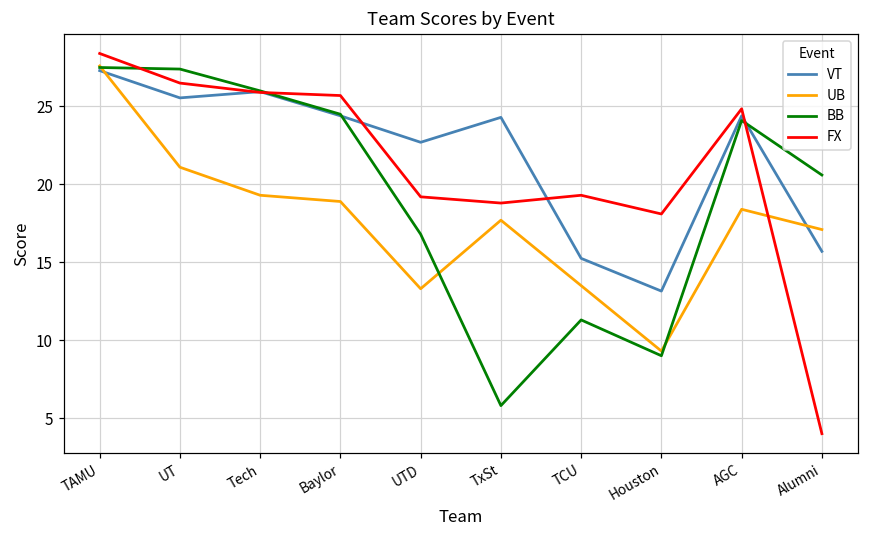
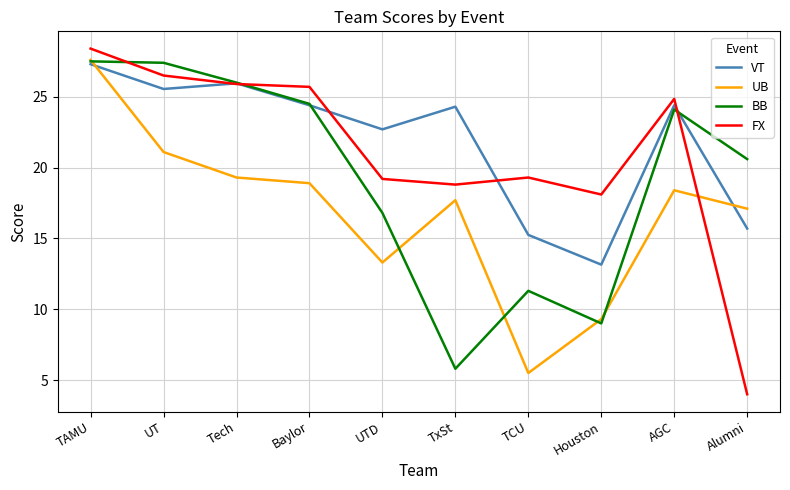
  {
    "VT": {
      "TAMU": 27.3,
      "UT": 25.6,
      "UTD": 22.7,
      "TxSt": 24.3,
      "TCU": 15.3,
      "Houston": 13.2,
      "AGC": 24.4,
      "Alumni": 15.7
    },
    "UB": {
      "UT": 21.1,
      "Tech": 19.3,
      "Baylor": 18.9,
      "UTD": 13.3,
      "TxSt": 17.7,
-     "TCU": 13.5,
+     "TCU": 5.5,
      "Houston": 9.3,
      "AGC": 18.4,
      "Alumni": 17.1
    },
    "BB": {
      "UT": 27.4,
      "UTD": 16.8,
      "TxSt": 5.8,
      "TCU": 11.3,
      "Houston": 9.0,
      "AGC": 24.1,
      "Alumni": 20.6
    },
    "FX": {
      "TAMU": 28.4,
      "UT": 26.5,
      "Baylor": 25.7,
      "UTD": 19.2,
      "TxSt": 18.8,
      "TCU": 19.3,
      "Houston": 18.1,
      "AGC": 24.9,
      "Alumni": 4.0
    }
  }
